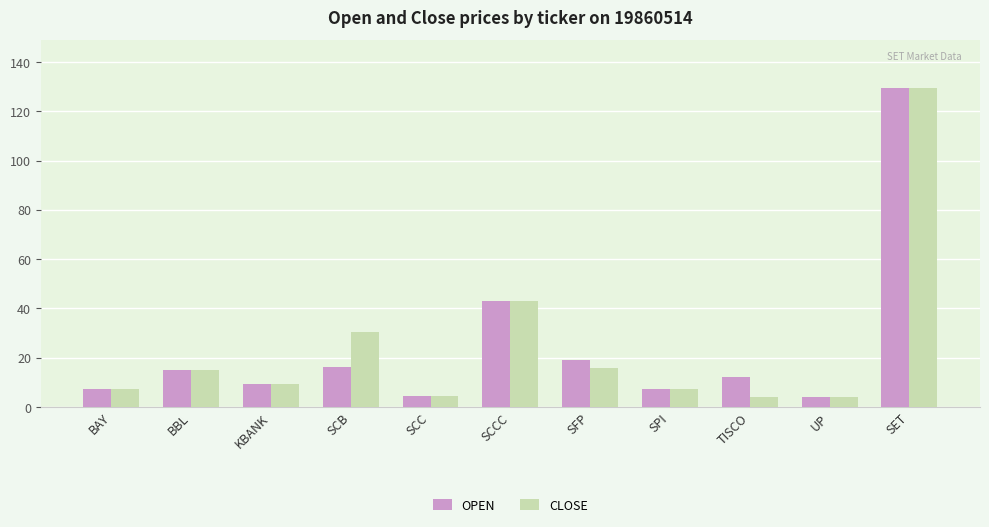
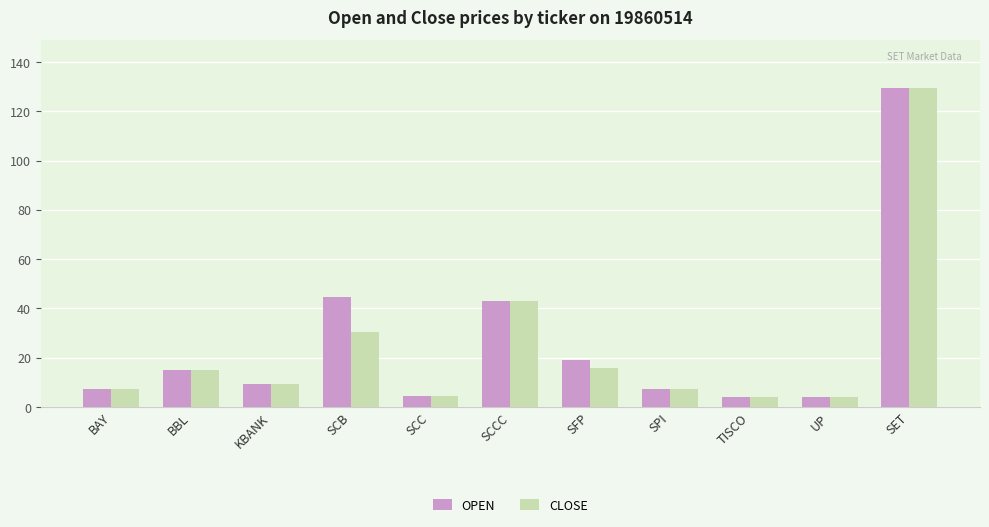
  {
    "OPEN": {
      "BAY": 7,
      "BBL": 15,
      "KBANK": 9,
-     "SCB": 16,
+     "SCB": 45,
      "SCC": 5,
      "SCCC": 43,
      "SFP": 19,
      "SPI": 7,
-     "TISCO": 12,
+     "TISCO": 4,
      "UP": 4,
      "SET": 130
    },
    "CLOSE": {
      "BAY": 7,
      "BBL": 15,
      "KBANK": 9,
      "SCB": 30,
      "SCC": 5,
      "SCCC": 43,
      "SFP": 16,
      "SPI": 7,
      "TISCO": 4,
      "UP": 4,
      "SET": 130
    }
  }
